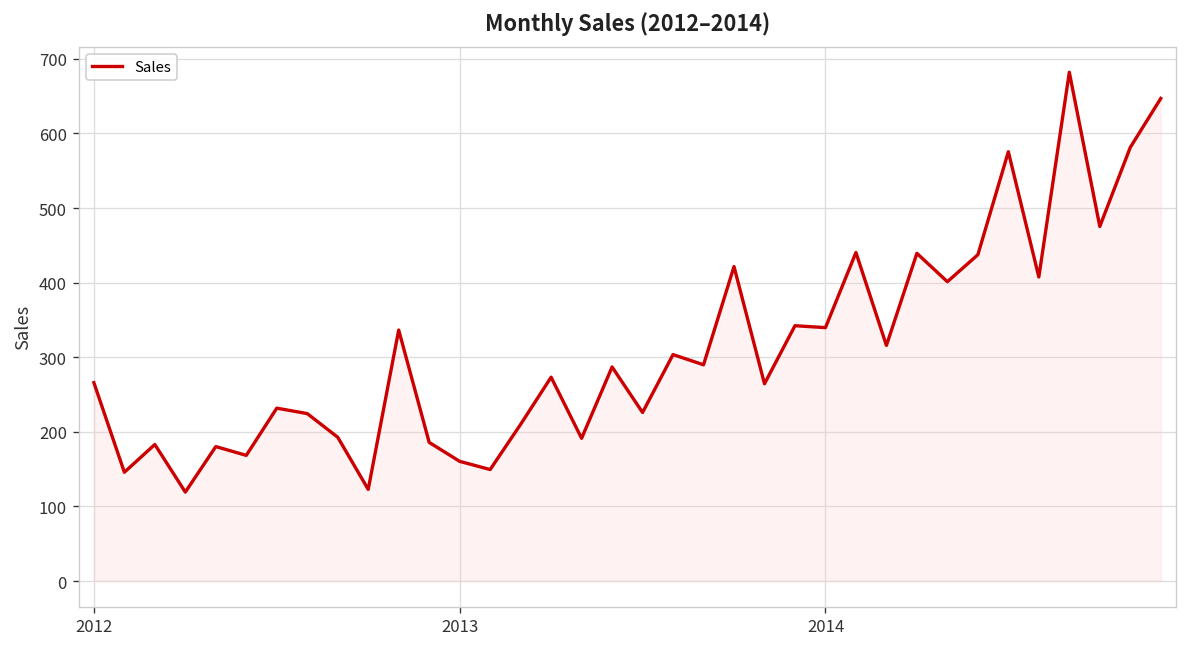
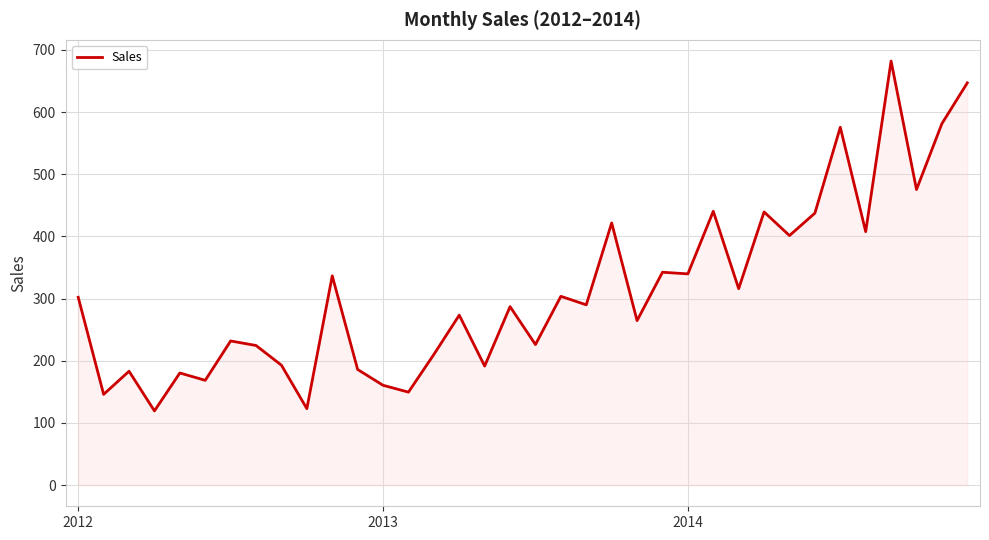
  {
-   "2012": 270,
+   "2012": 300,
    "2013": 160,
    "2014": 340
  }
